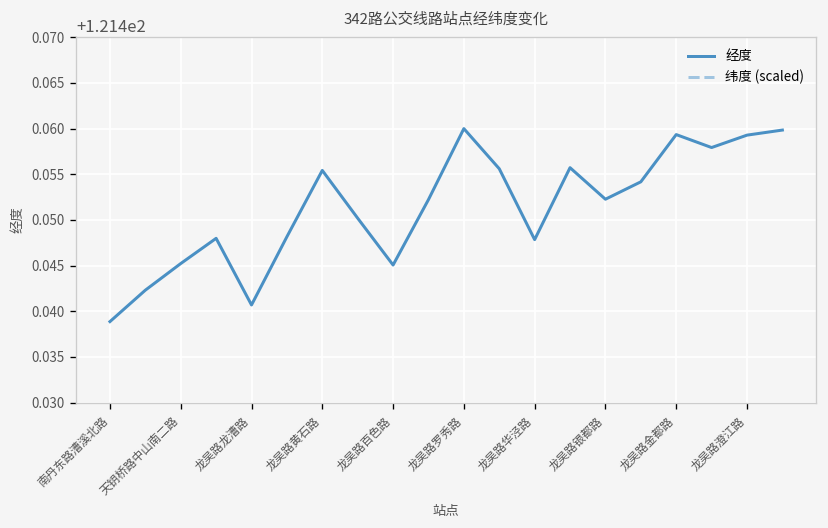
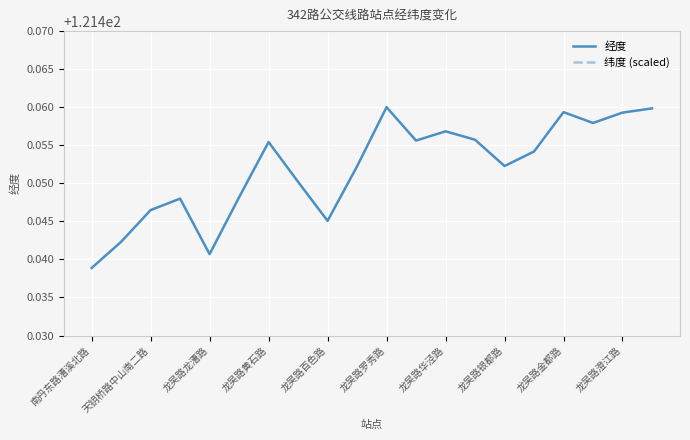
  {
    "经度": {
      "南丹东路漕溪北路": 121.439,
-     "天钥桥路中山南二路": 121.445,
+     "天钥桥路中山南二路": 121.446,
      "龙吴路龙漕路": 121.441,
      "龙吴路黄石路": 121.455,
      "龙吴路百色路": 121.445,
      "龙吴路罗秀路": 121.460,
-     "龙吴路华泾路": 121.448,
+     "龙吴路华泾路": 121.457,
      "龙吴路银都路": 121.452,
      "龙吴路金都路": 121.459,
      "龙吴路澄江路": 121.459
    }
  }
